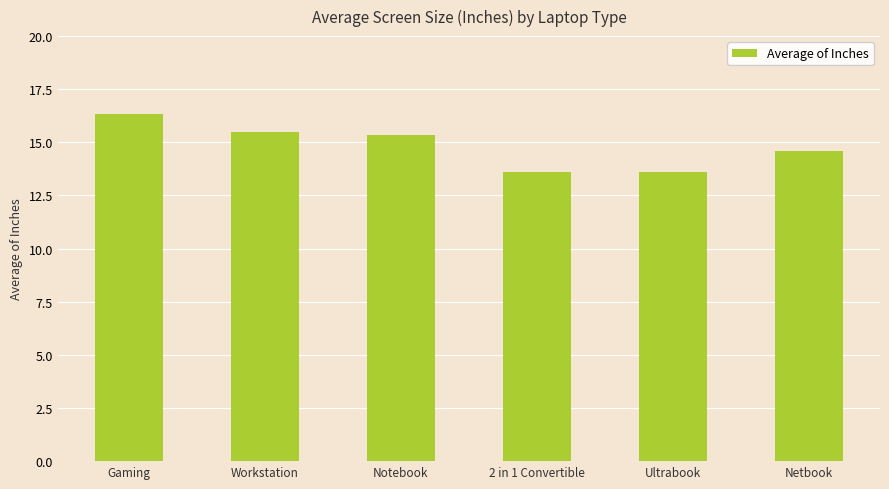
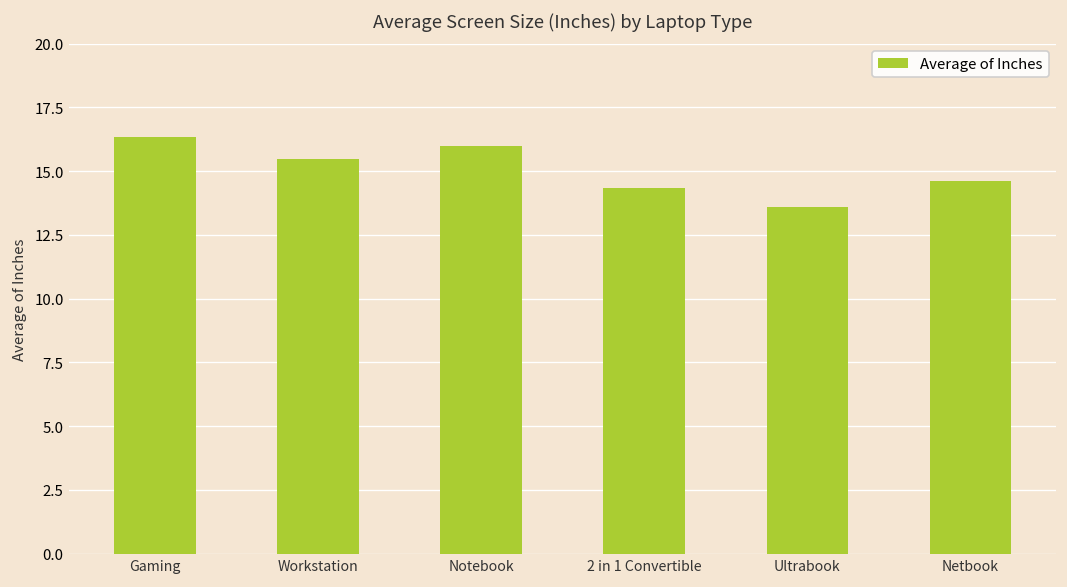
  {
    "Gaming": 16.3,
    "Workstation": 15.5,
-   "Notebook": 15.3,
-   "2 in 1 Convertible": 13.6,
+   "Notebook": 16.0,
+   "2 in 1 Convertible": 14.3,
    "Ultrabook": 13.6,
    "Netbook": 14.6
  }
